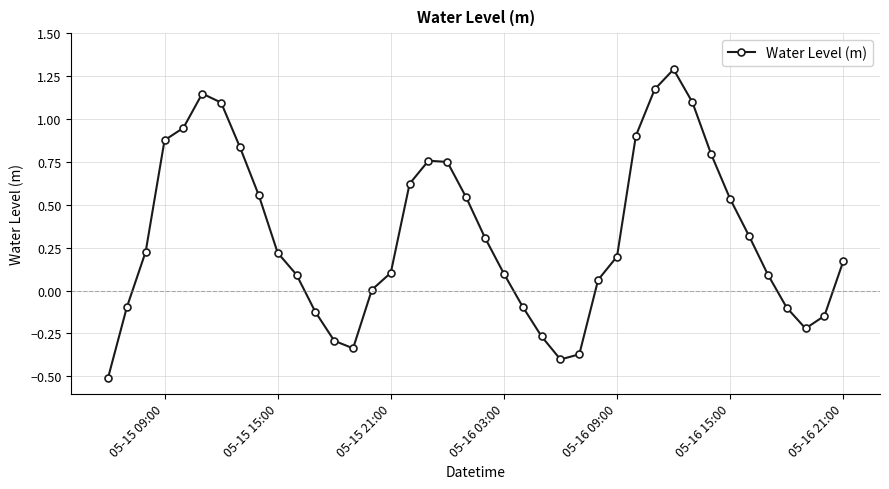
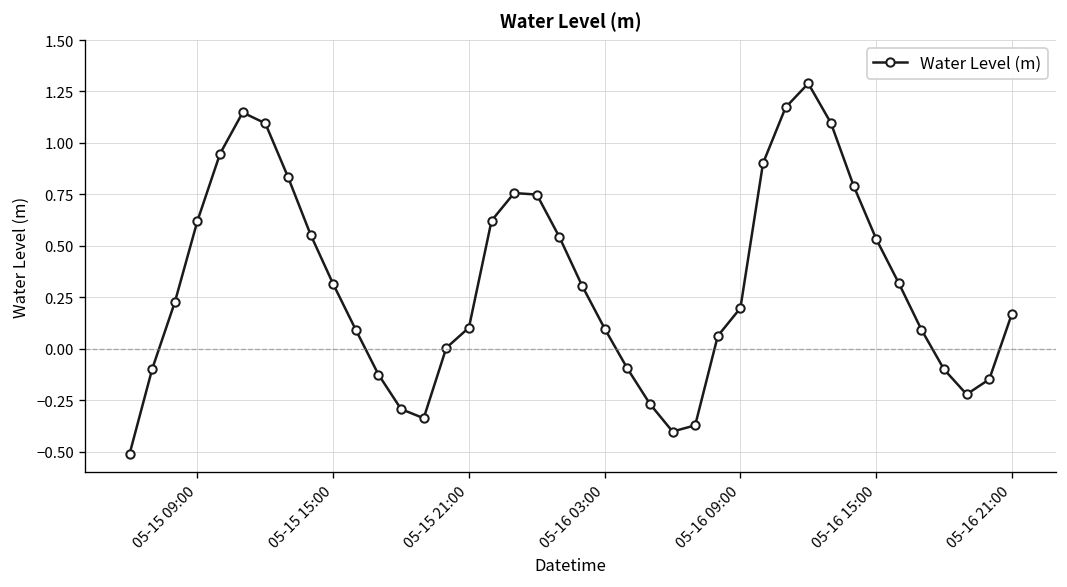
  {
-   "05-15 09:00": 0.88,
-   "05-15 15:00": 0.22,
+   "05-15 09:00": 0.62,
+   "05-15 15:00": 0.31,
    "05-15 21:00": 0.10,
    "05-16 03:00": 0.10,
    "05-16 09:00": 0.20,
    "05-16 15:00": 0.53,
    "05-16 21:00": 0.17
  }
